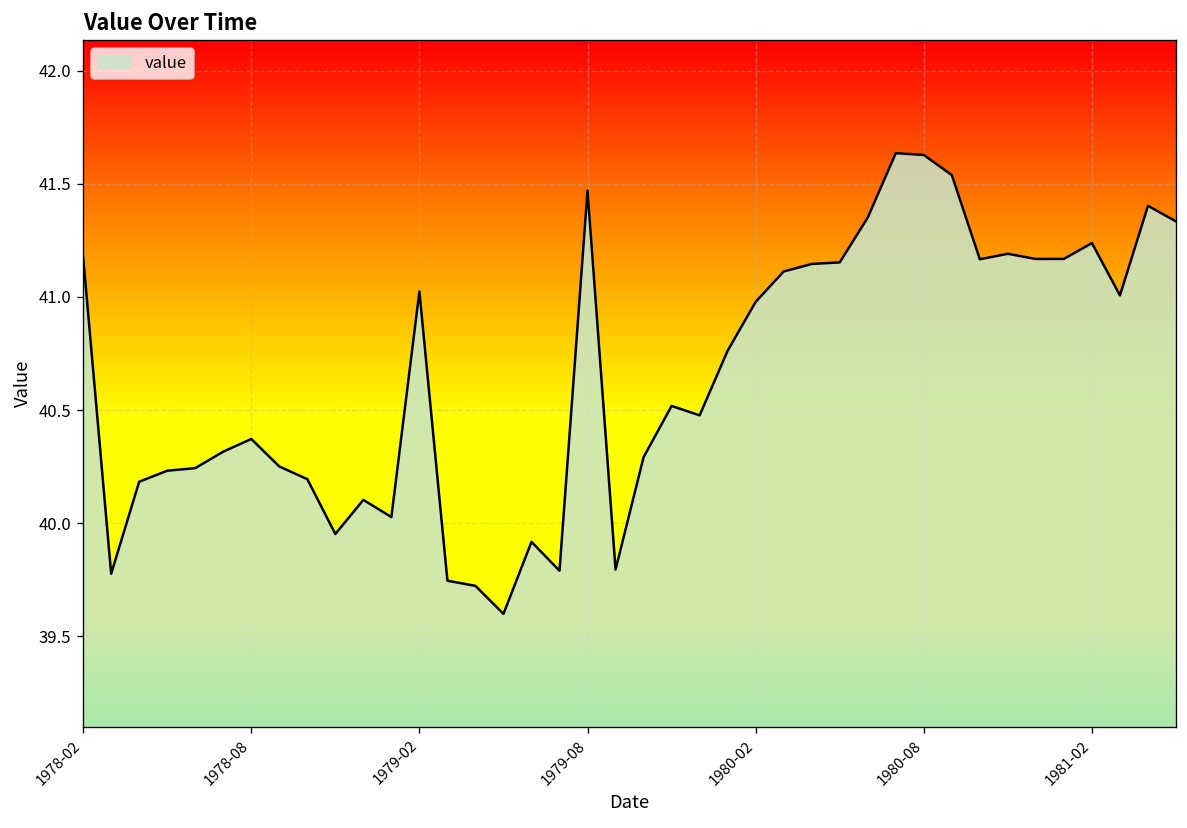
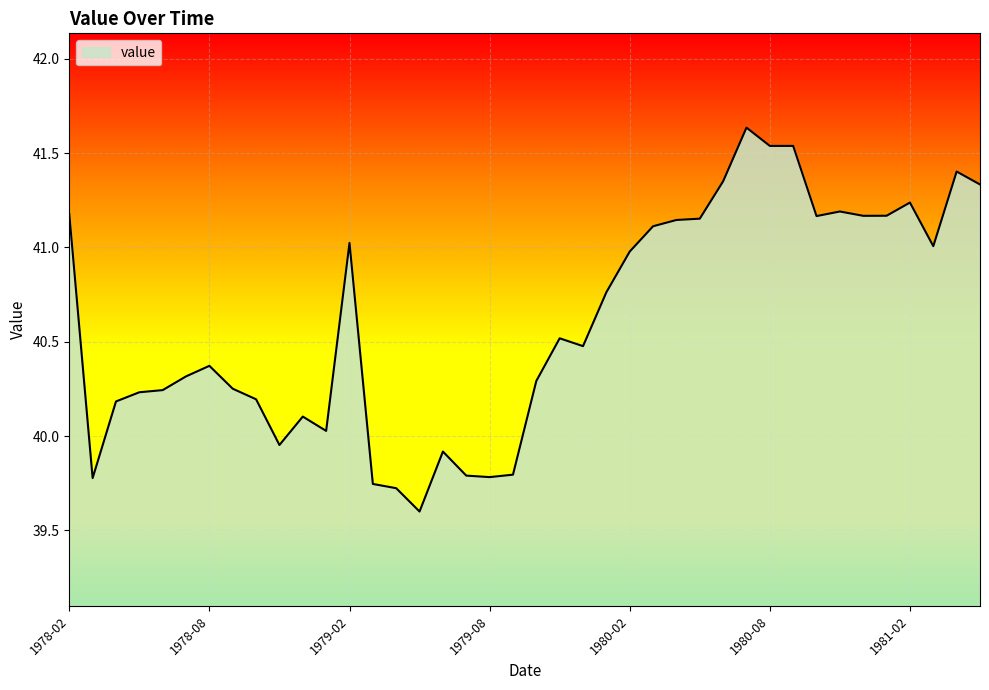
  {
    "1978-02": 41.18,
    "1978-08": 40.37,
    "1979-02": 41.02,
-   "1979-08": 41.47,
+   "1979-08": 39.78,
    "1980-02": 40.98,
-   "1980-08": 41.63,
+   "1980-08": 41.54,
    "1981-02": 41.24
  }
